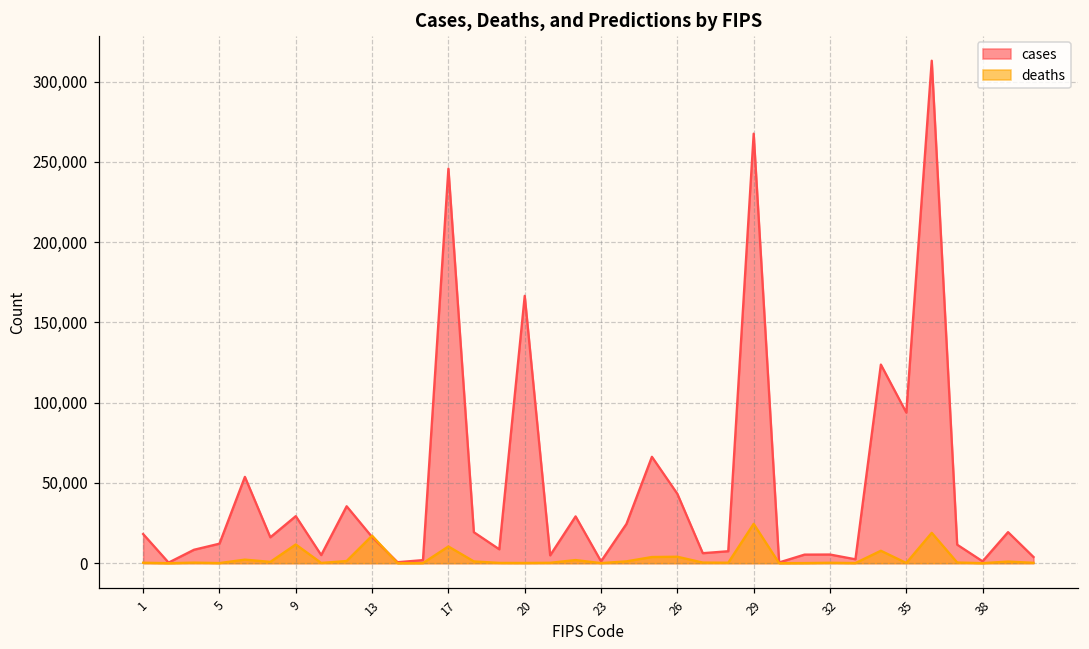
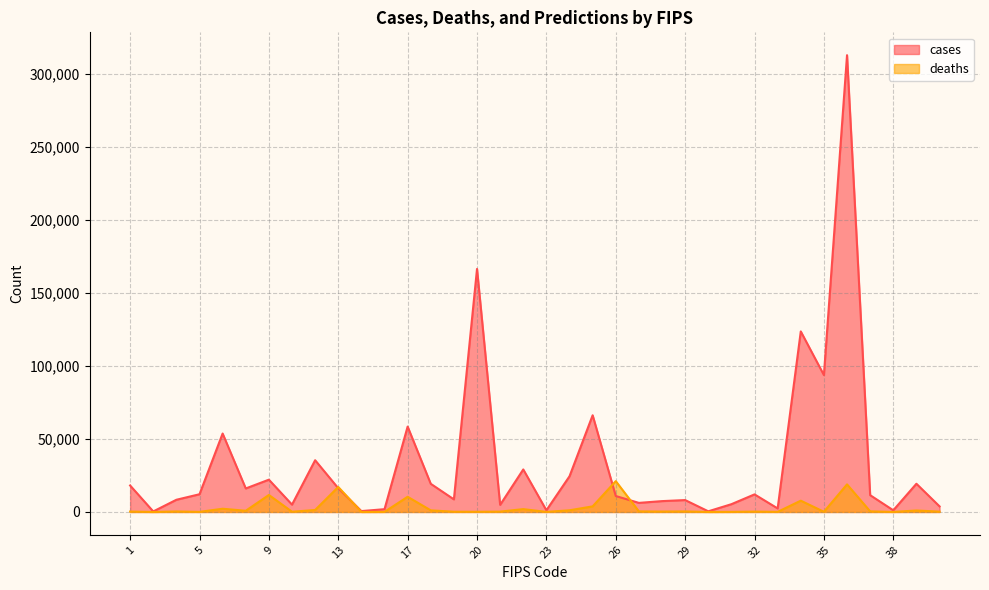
  {
    "cases": {
      "1": "18,000",
      "5": "12,000",
-     "9": "29,000",
-     "17": "246,000",
+     "9": "22,000",
+     "17": "59,000",
      "20": "167,000",
-     "26": "43,000",
-     "29": "268,000",
-     "32": "5,000",
+     "26": "11,000",
+     "29": "8,000",
+     "32": "12,000",
      "35": "94,000"
    },
    "deaths": {
      "1": "0",
      "5": "0",
      "9": "12,000",
      "17": "10,000",
      "20": "0",
-     "26": "4,000",
-     "29": "25,000",
+     "26": "21,000",
+     "29": "0",
      "32": "0",
      "35": "0"
    }
  }
